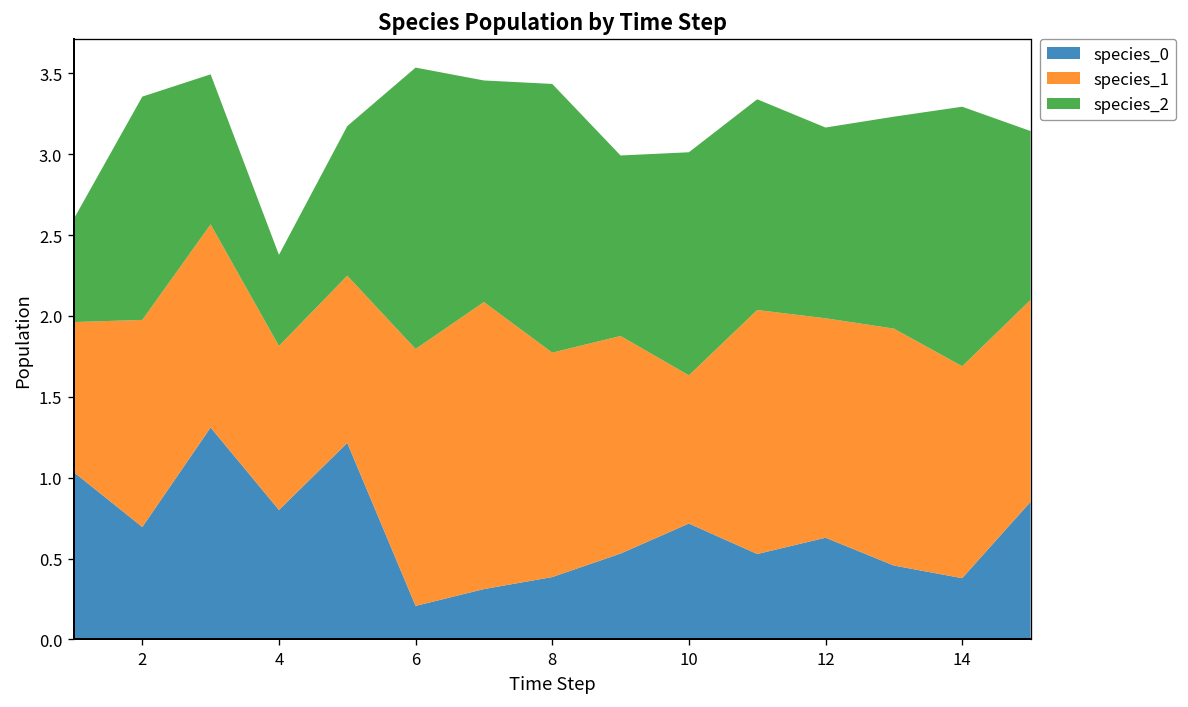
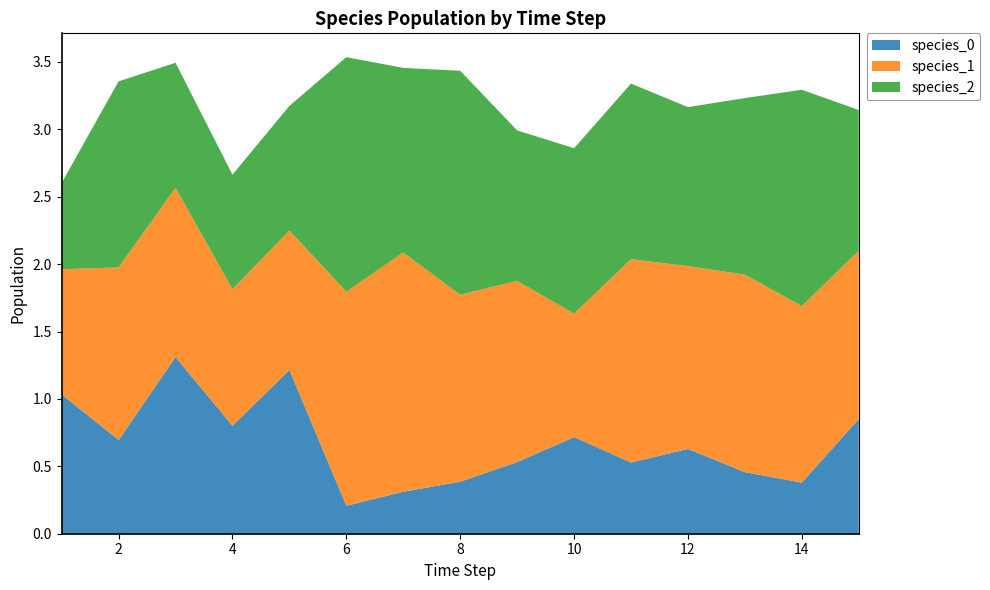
  {
    "species_0": {
      "2": 0.70,
      "4": 0.80,
      "6": 0.21,
      "8": 0.39,
      "10": 0.72,
      "12": 0.63,
      "14": 0.38
    },
    "species_1": {
      "2": 1.28,
      "4": 1.01,
      "6": 1.59,
      "8": 1.39,
      "10": 0.92,
      "12": 1.36,
      "14": 1.31
    },
    "species_2": {
      "2": 1.38,
-     "4": 0.56,
+     "4": 0.85,
      "6": 1.74,
      "8": 1.66,
-     "10": 1.38,
+     "10": 1.23,
      "12": 1.18,
      "14": 1.60
    }
  }
